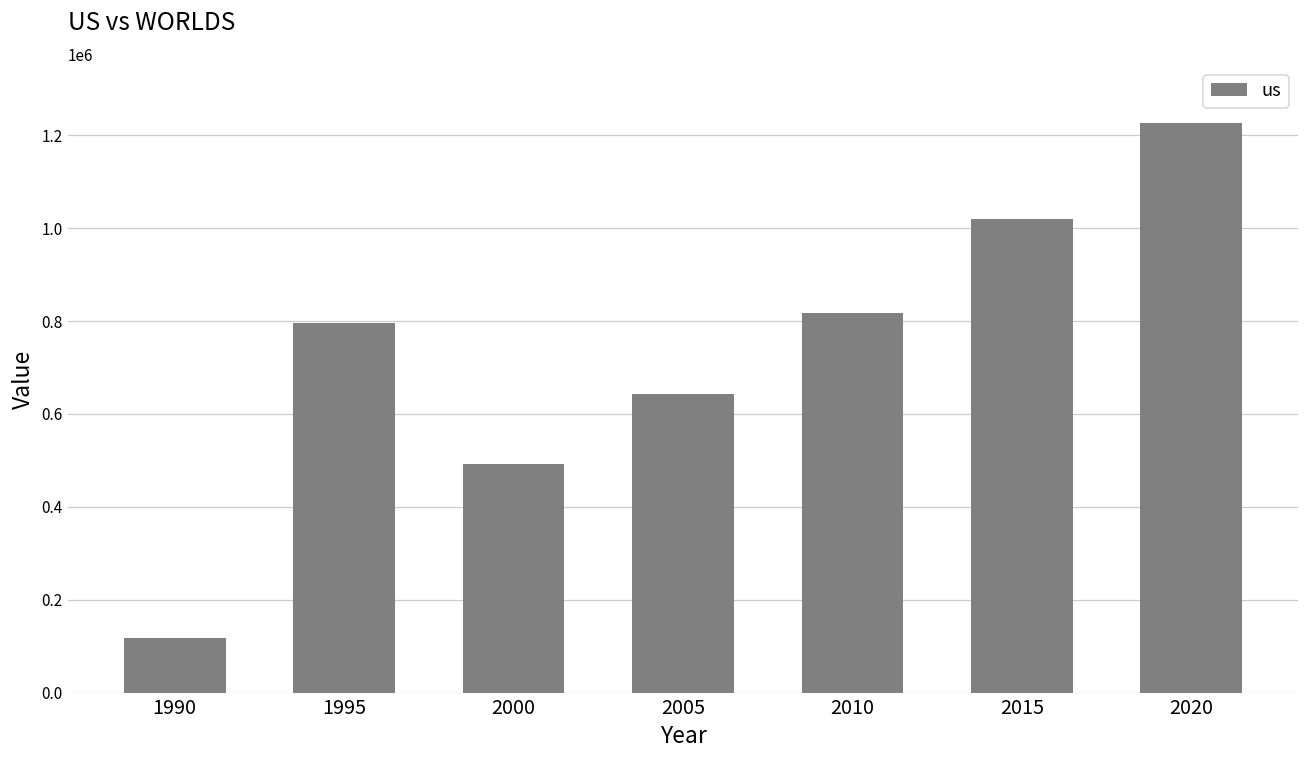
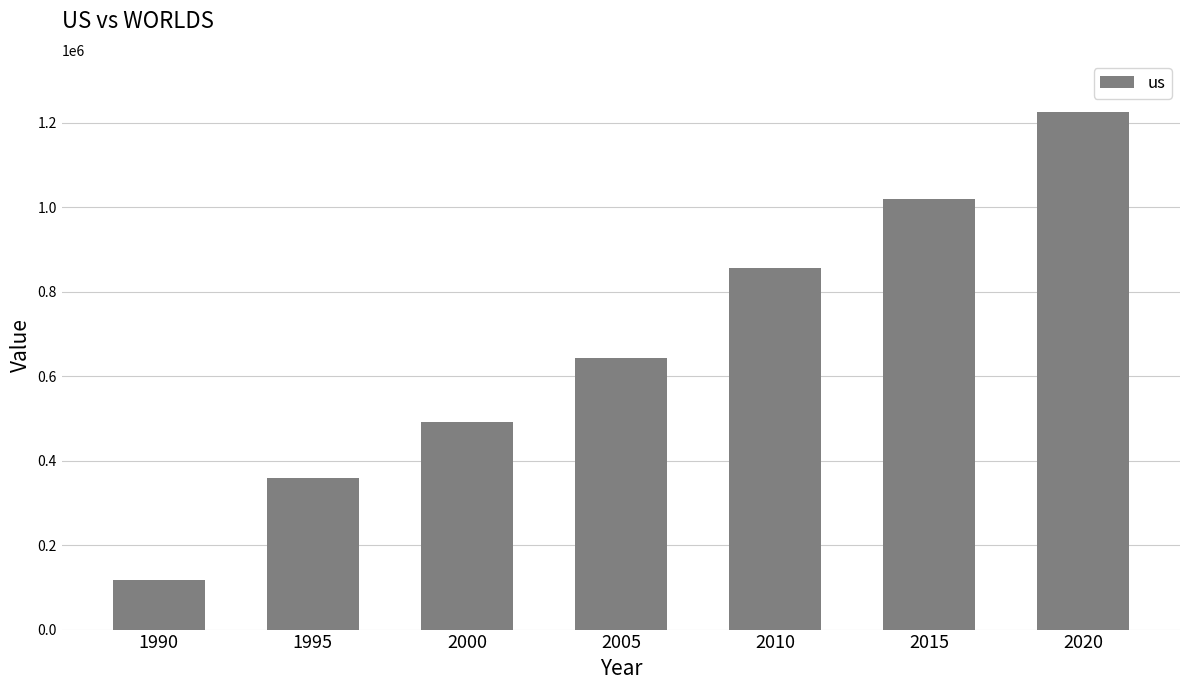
  {
    "1990": 120000,
-   "1995": 800000,
+   "1995": 360000,
    "2000": 490000,
    "2005": 640000,
-   "2010": 820000,
+   "2010": 860000,
    "2015": 1020000,
    "2020": 1230000
  }
